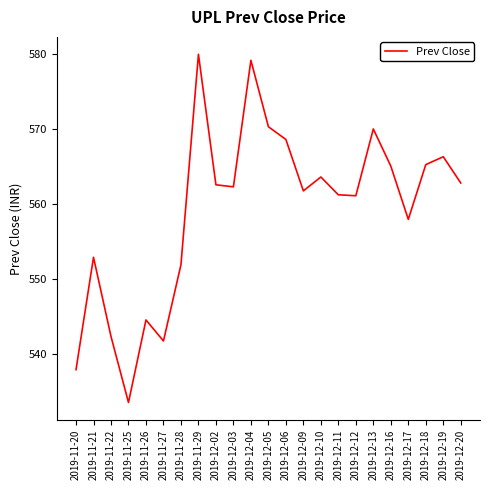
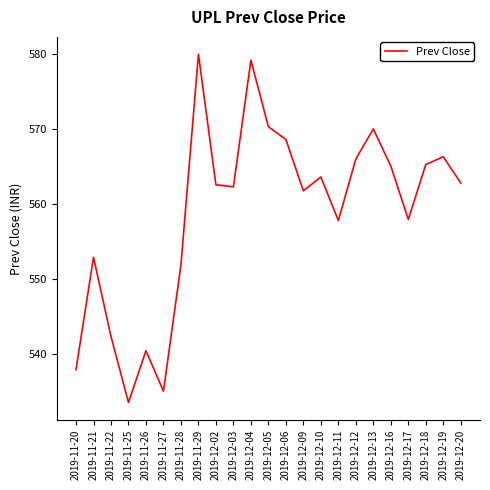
  {
    "2019-11-20": 538,
    "2019-11-21": 553,
    "2019-11-22": 542,
    "2019-11-25": 534,
-   "2019-11-26": 545,
-   "2019-11-27": 542,
+   "2019-11-26": 540,
+   "2019-11-27": 535,
    "2019-11-28": 552,
    "2019-11-29": 580,
    "2019-12-02": 563,
    "2019-12-03": 562,
    "2019-12-04": 579,
    "2019-12-05": 570,
    "2019-12-06": 569,
    "2019-12-09": 562,
    "2019-12-10": 564,
-   "2019-12-11": 561,
-   "2019-12-12": 561,
+   "2019-12-11": 558,
+   "2019-12-12": 566,
    "2019-12-13": 570,
    "2019-12-16": 565,
    "2019-12-17": 558,
    "2019-12-18": 565,
    "2019-12-19": 566,
    "2019-12-20": 563
  }
